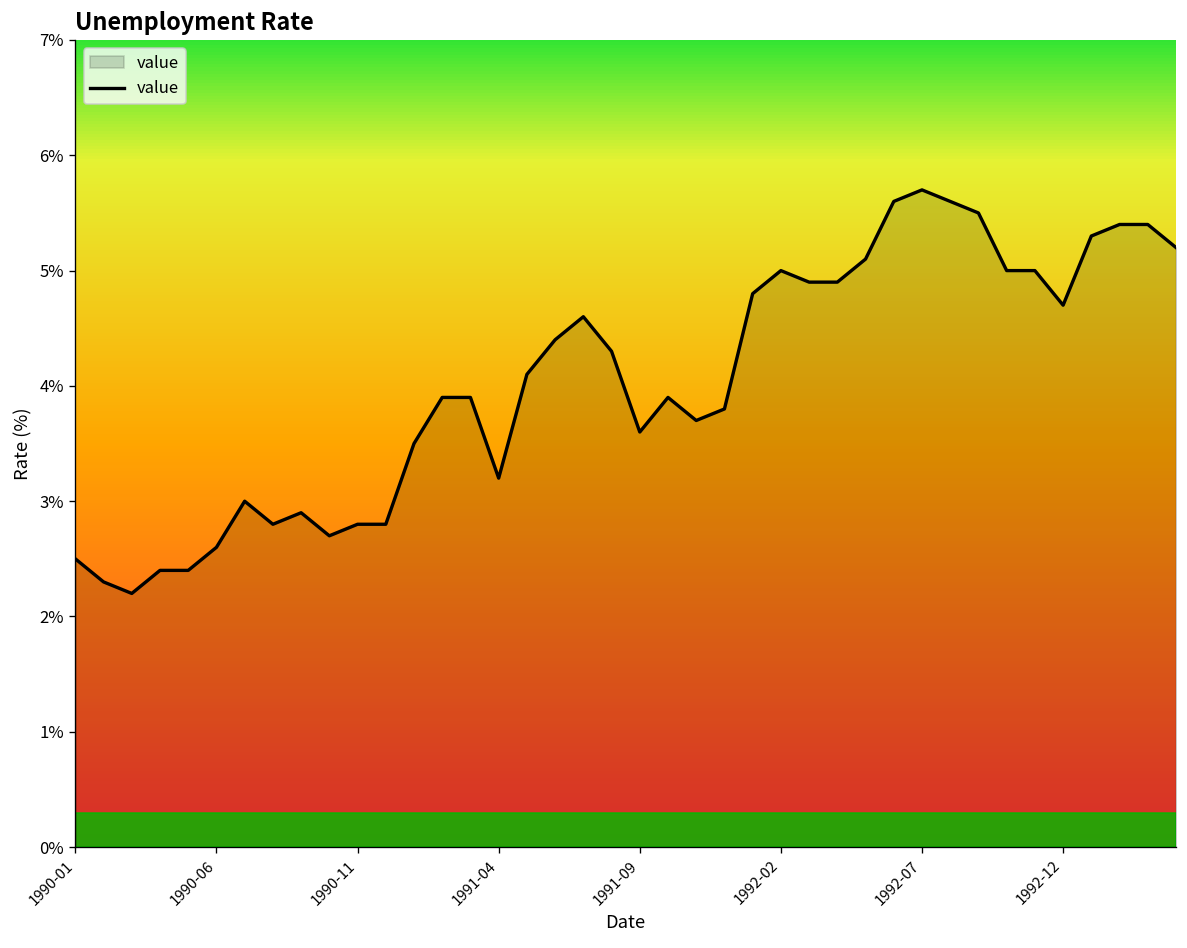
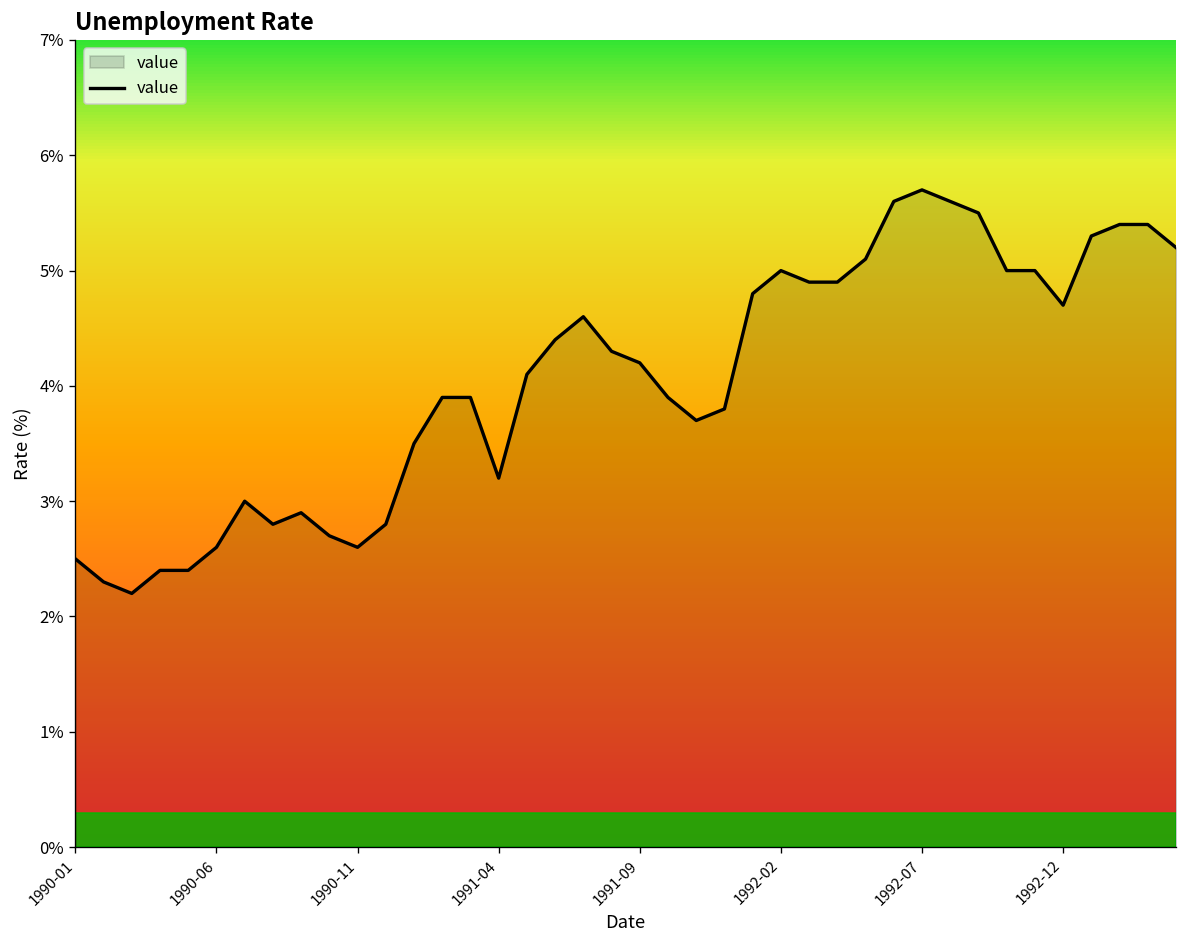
  {
    "1990-01": "2.5%",
    "1990-06": "2.6%",
-   "1990-11": "2.8%",
+   "1990-11": "2.6%",
    "1991-04": "3.2%",
-   "1991-09": "3.6%",
+   "1991-09": "4.2%",
    "1992-02": "5.0%",
    "1992-07": "5.7%",
    "1992-12": "4.7%"
  }
